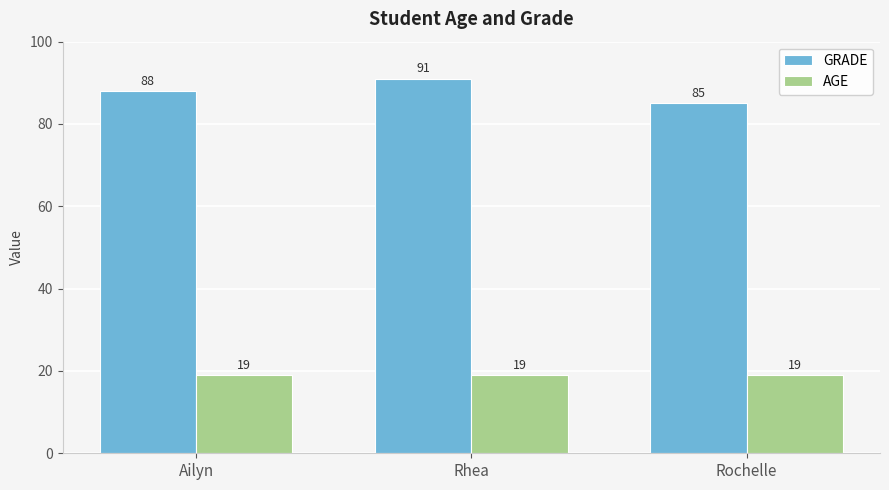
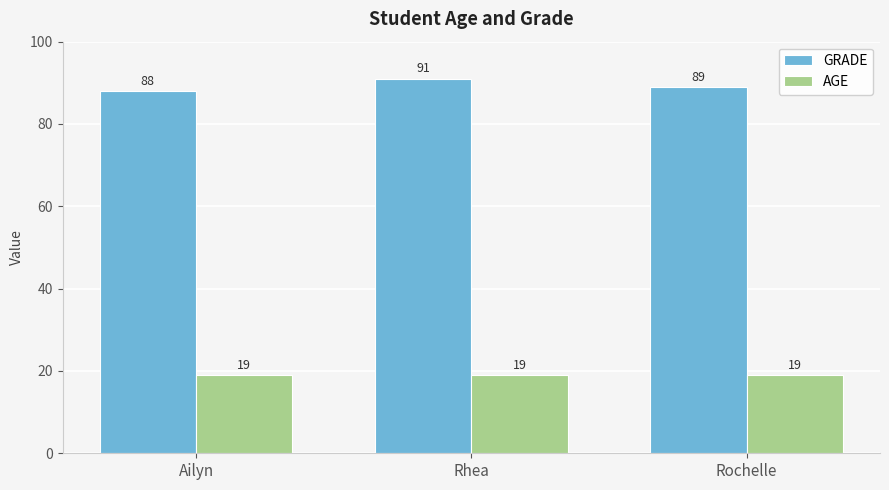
  {
    "GRADE": {
      "Ailyn": 88,
      "Rhea": 91,
-     "Rochelle": 85
+     "Rochelle": 89
    },
    "AGE": {
      "Ailyn": 19,
      "Rhea": 19,
      "Rochelle": 19
    }
  }
